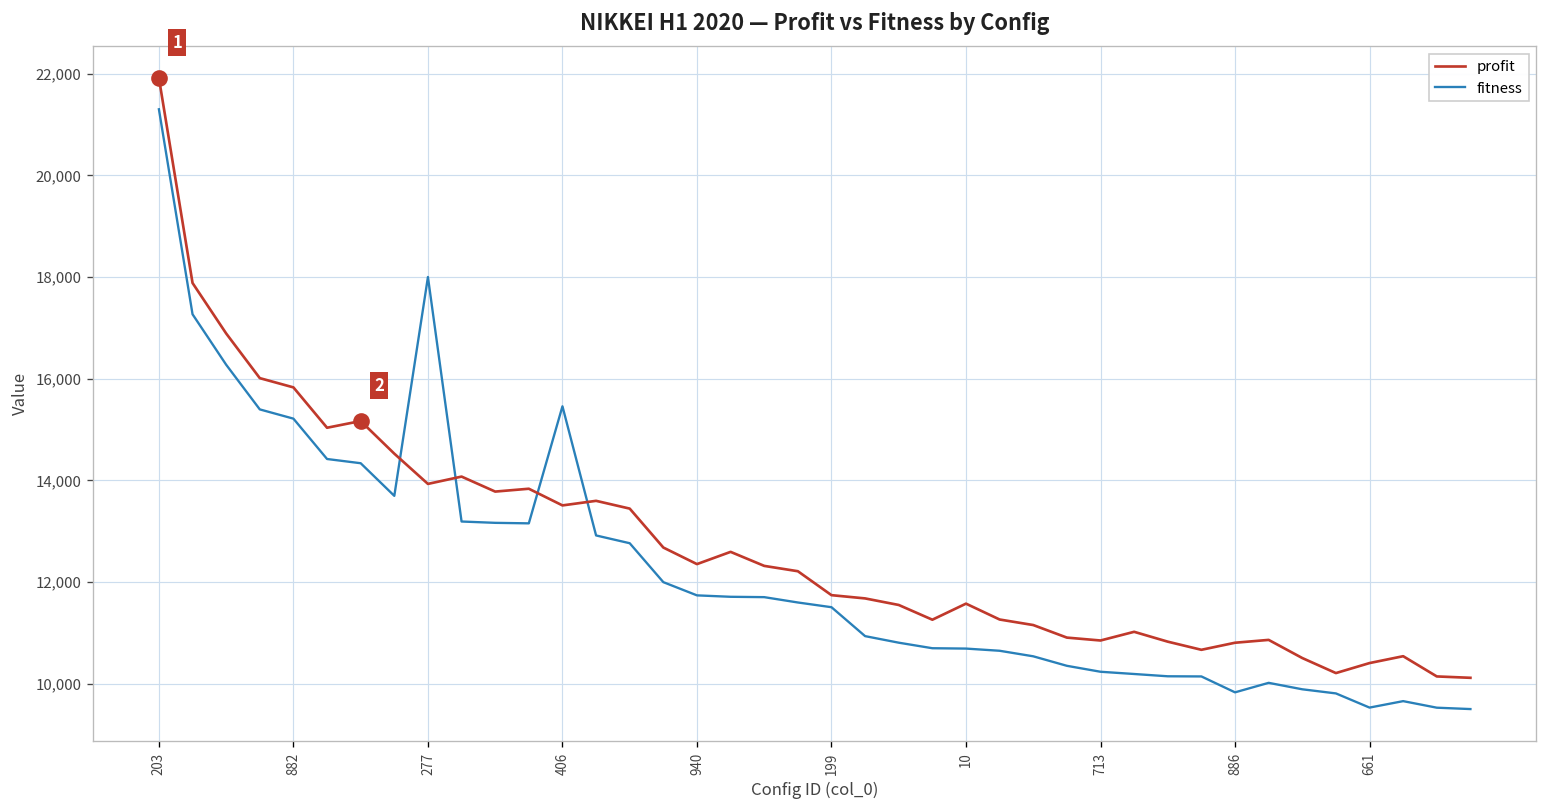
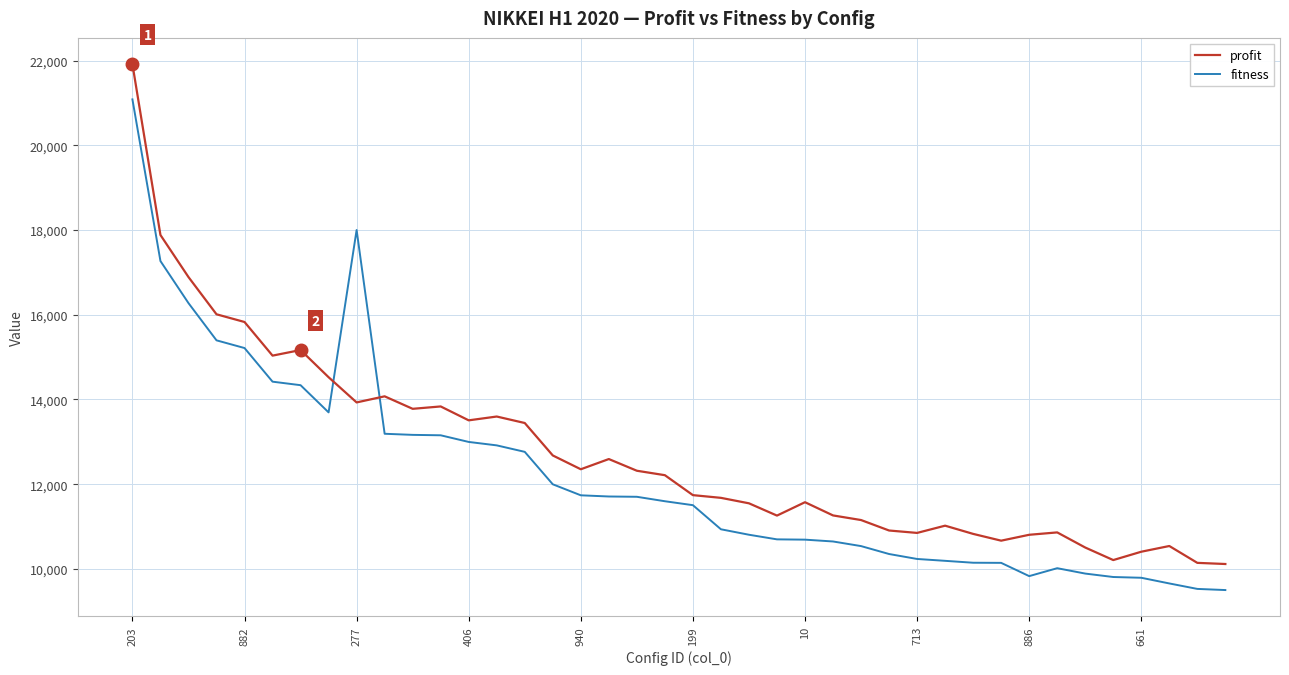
  {
    "fitness": {
-     "203": "21,300",
+     "203": "21,100",
      "882": "15,200",
      "277": "18,000",
-     "406": "15,500",
+     "406": "13,000",
      "940": "11,700",
      "199": "11,500",
      "713": "10,200",
      "886": "9,800",
-     "661": "9,500"
+     "661": "9,800"
    }
  }
